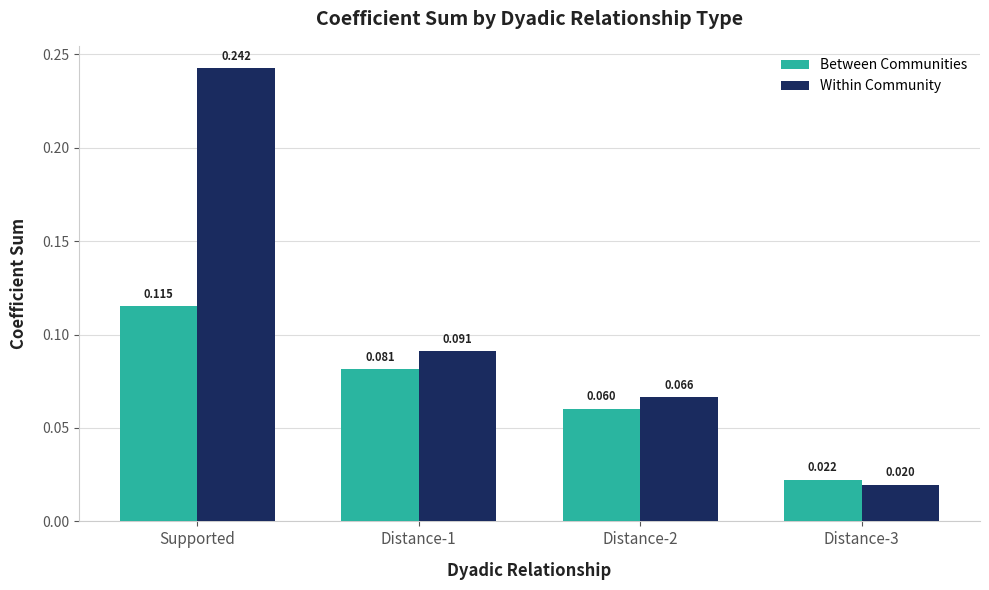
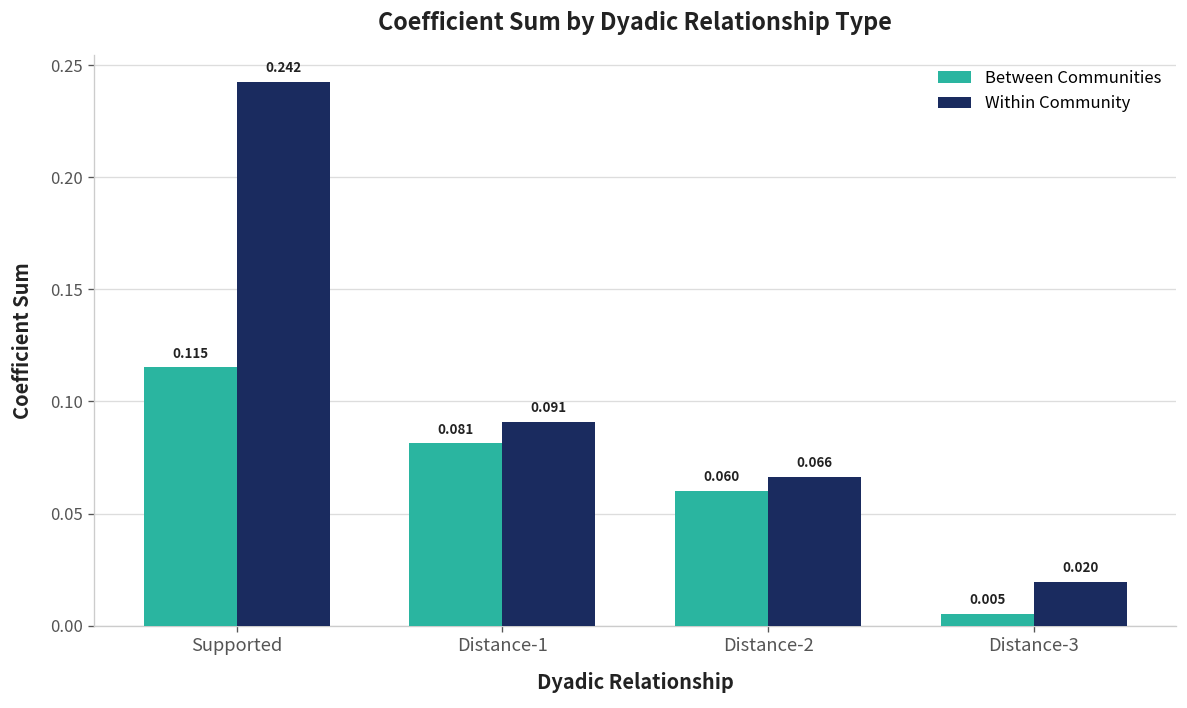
  {
    "Between Communities": {
      "Supported": 0.115,
      "Distance-1": 0.081,
      "Distance-2": 0.060,
-     "Distance-3": 0.022
+     "Distance-3": 0.005
    },
    "Within Community": {
      "Supported": 0.242,
      "Distance-1": 0.091,
      "Distance-2": 0.066,
      "Distance-3": 0.020
    }
  }
